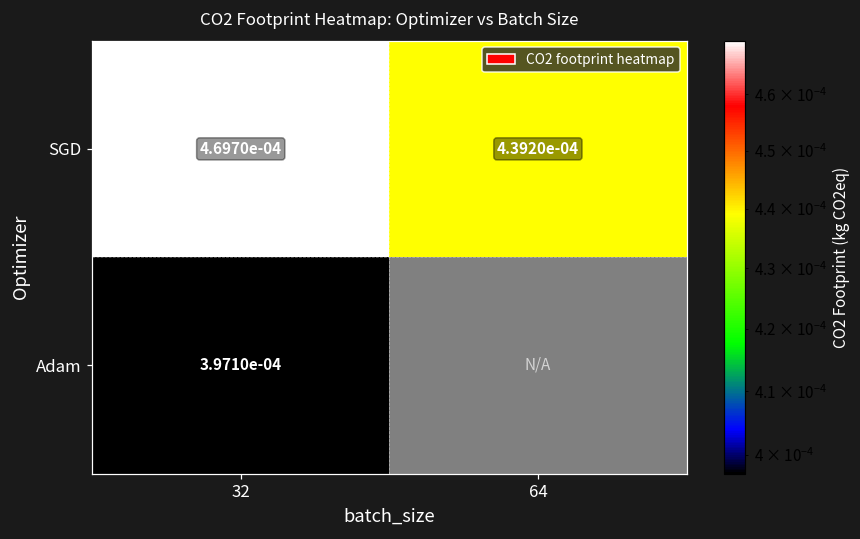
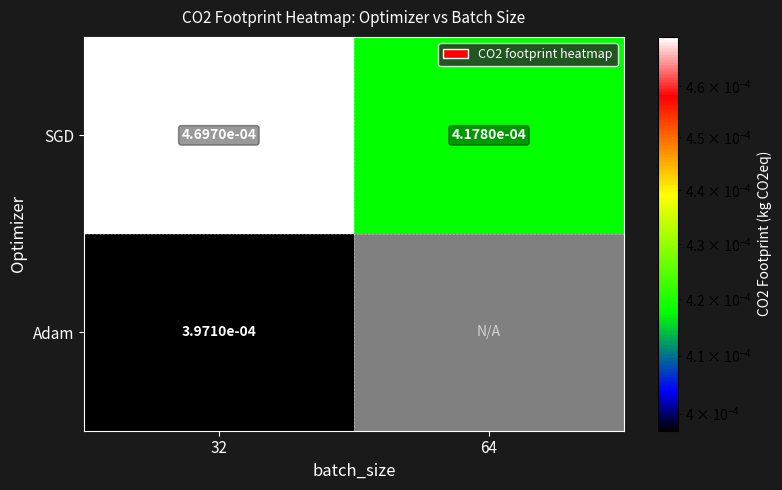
  {
    "SGD": {
-     "64": "4.3920e-04"
+     "64": "4.1780e-04"
    }
  }
